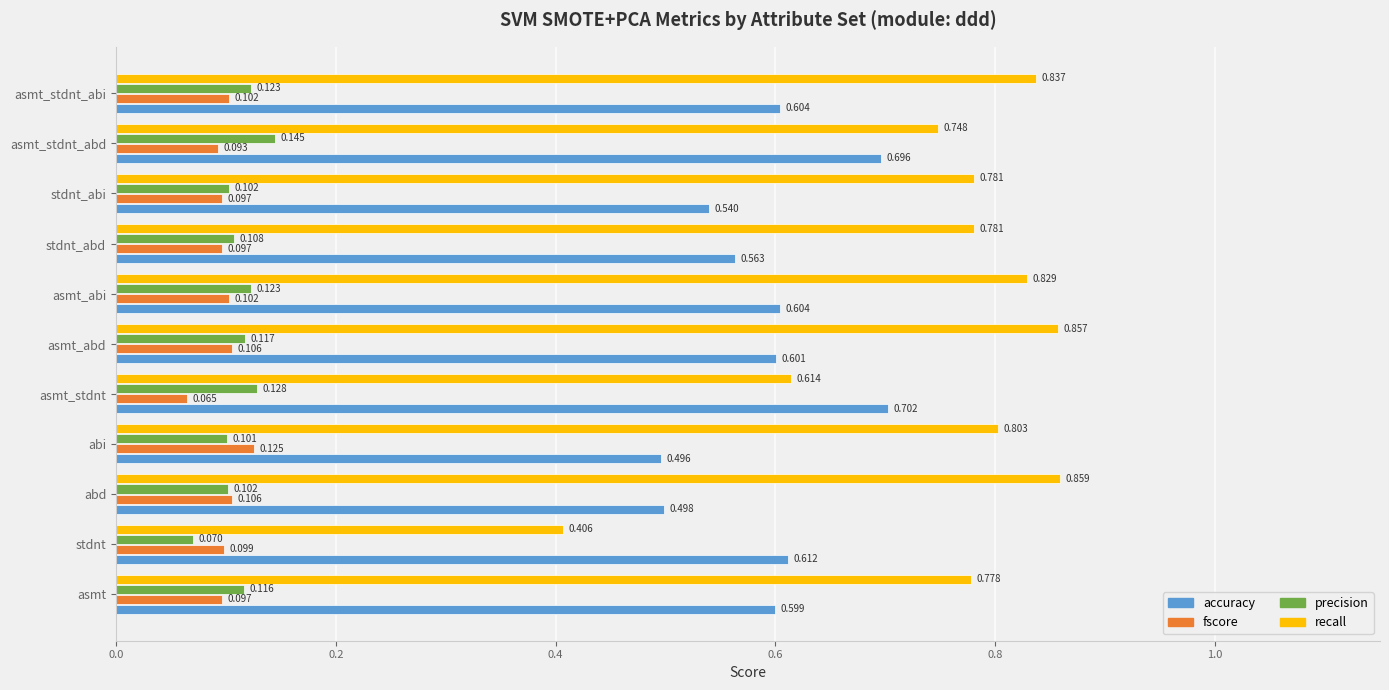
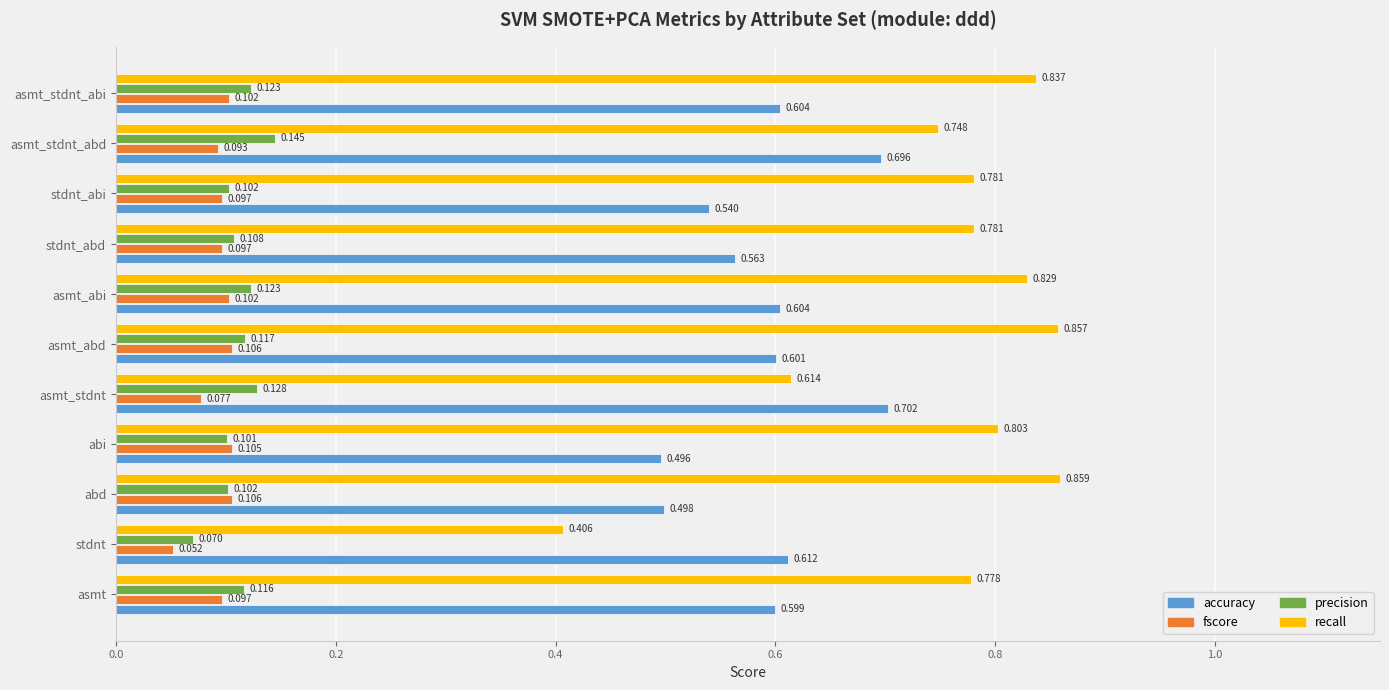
  {
    "accuracy": {
      "asmt_stdnt_abi": 0.604,
      "asmt_stdnt_abd": 0.696,
      "stdnt_abi": 0.540,
      "stdnt_abd": 0.563,
      "asmt_abi": 0.604,
      "asmt_abd": 0.601,
      "asmt_stdnt": 0.702,
      "abi": 0.496,
      "abd": 0.498,
      "stdnt": 0.612,
      "asmt": 0.599
    },
    "fscore": {
      "asmt_stdnt_abi": 0.102,
      "asmt_stdnt_abd": 0.093,
      "stdnt_abi": 0.097,
      "stdnt_abd": 0.097,
      "asmt_abi": 0.102,
      "asmt_abd": 0.106,
-     "asmt_stdnt": 0.065,
-     "abi": 0.125,
+     "asmt_stdnt": 0.077,
+     "abi": 0.105,
      "abd": 0.106,
-     "stdnt": 0.099,
+     "stdnt": 0.052,
      "asmt": 0.097
    },
    "precision": {
      "asmt_stdnt_abi": 0.123,
      "asmt_stdnt_abd": 0.145,
      "stdnt_abi": 0.102,
      "stdnt_abd": 0.108,
      "asmt_abi": 0.123,
      "asmt_abd": 0.117,
      "asmt_stdnt": 0.128,
      "abi": 0.101,
      "abd": 0.102,
      "stdnt": 0.070,
      "asmt": 0.116
    },
    "recall": {
      "asmt_stdnt_abi": 0.837,
      "asmt_stdnt_abd": 0.748,
      "stdnt_abi": 0.781,
      "stdnt_abd": 0.781,
      "asmt_abi": 0.829,
      "asmt_abd": 0.857,
      "asmt_stdnt": 0.614,
      "abi": 0.803,
      "abd": 0.859,
      "stdnt": 0.406,
      "asmt": 0.778
    }
  }
